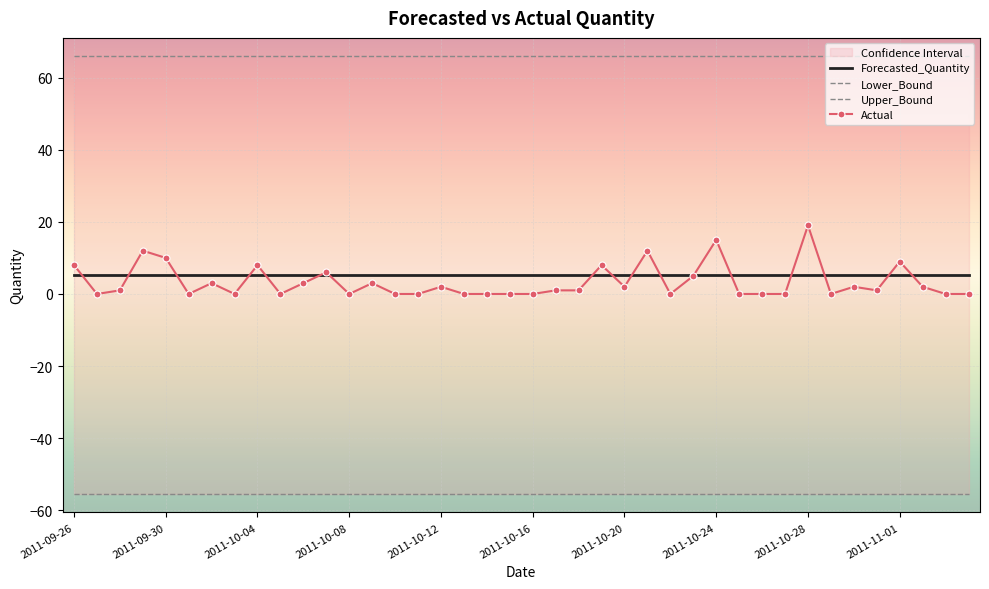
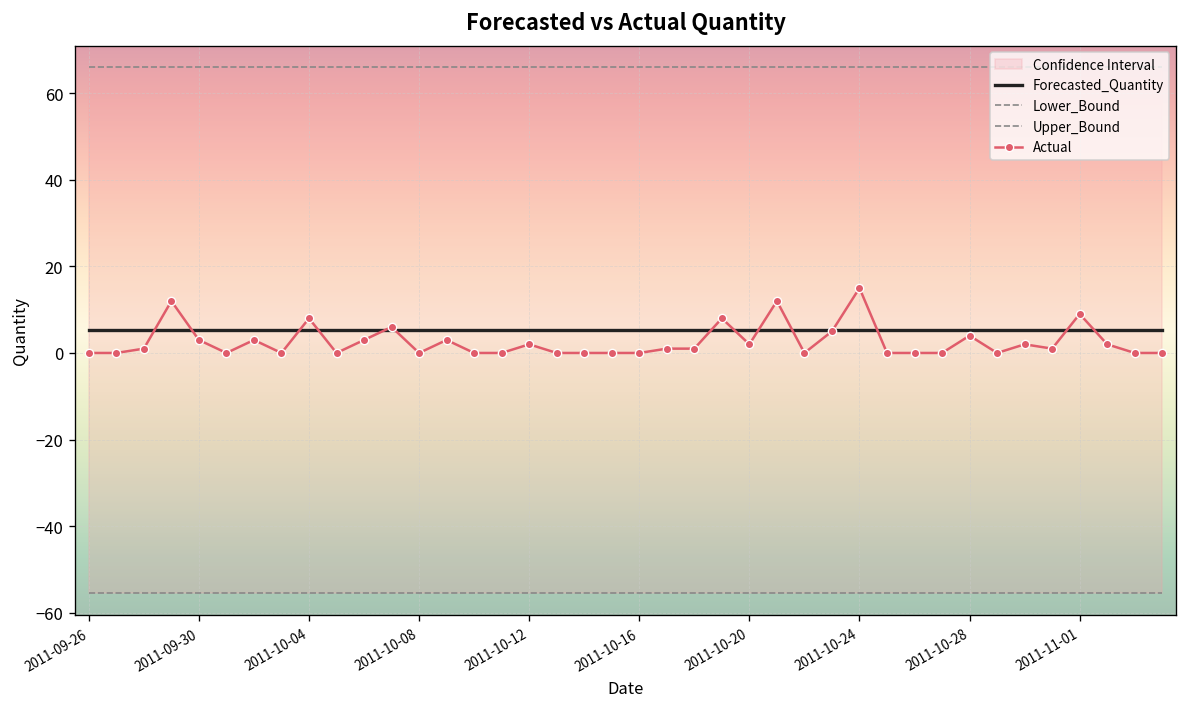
  {
    "Forecasted_Quantity": {
      "2011-09-26": 5,
      "2011-09-30": 5,
      "2011-10-04": 5,
      "2011-10-08": 5,
      "2011-10-12": 5,
      "2011-10-16": 5,
      "2011-10-20": 5,
      "2011-10-24": 5,
      "2011-10-28": 5,
      "2011-11-01": 5
    },
    "Lower_Bound": {
      "2011-09-26": -56,
      "2011-09-30": -56,
      "2011-10-04": -56,
      "2011-10-08": -56,
      "2011-10-12": -56,
      "2011-10-16": -56,
      "2011-10-20": -56,
      "2011-10-24": -56,
      "2011-10-28": -56,
      "2011-11-01": -56
    },
    "Confidence Interval": {
      "2011-09-26": 66,
      "2011-09-30": 66,
      "2011-10-04": 66,
      "2011-10-08": 66,
      "2011-10-12": 66,
      "2011-10-16": 66,
      "2011-10-20": 66,
      "2011-10-24": 66,
      "2011-10-28": 66
    },
    "Actual": {
-     "2011-09-26": 8,
-     "2011-09-30": 10,
+     "2011-09-26": 0,
+     "2011-09-30": 3,
      "2011-10-04": 8,
      "2011-10-08": 0,
      "2011-10-12": 2,
      "2011-10-16": 0,
      "2011-10-20": 2,
      "2011-10-24": 15,
-     "2011-10-28": 19,
+     "2011-10-28": 4,
      "2011-11-01": 9
    }
  }
